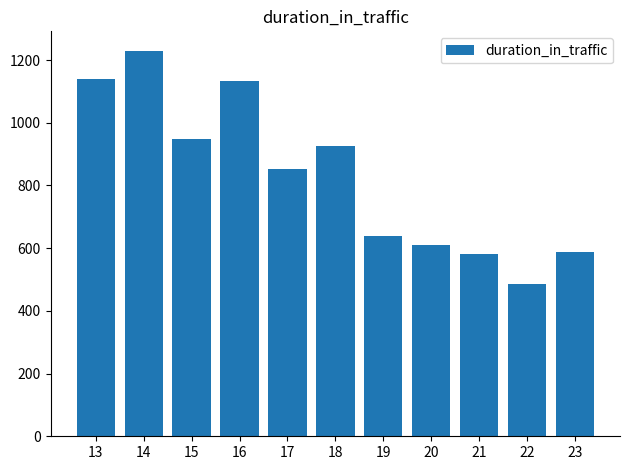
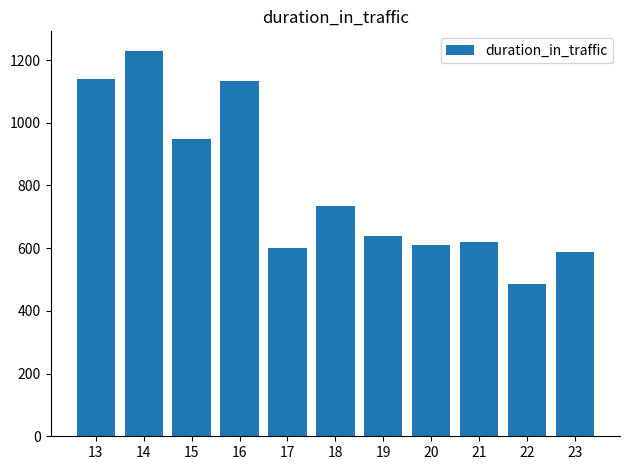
  {
    "13": 1140,
    "14": 1230,
    "15": 950,
    "16": 1130,
-   "17": 850,
-   "18": 930,
+   "17": 600,
+   "18": 730,
    "19": 640,
    "20": 610,
-   "21": 580,
+   "21": 620,
    "22": 490,
    "23": 590
  }
